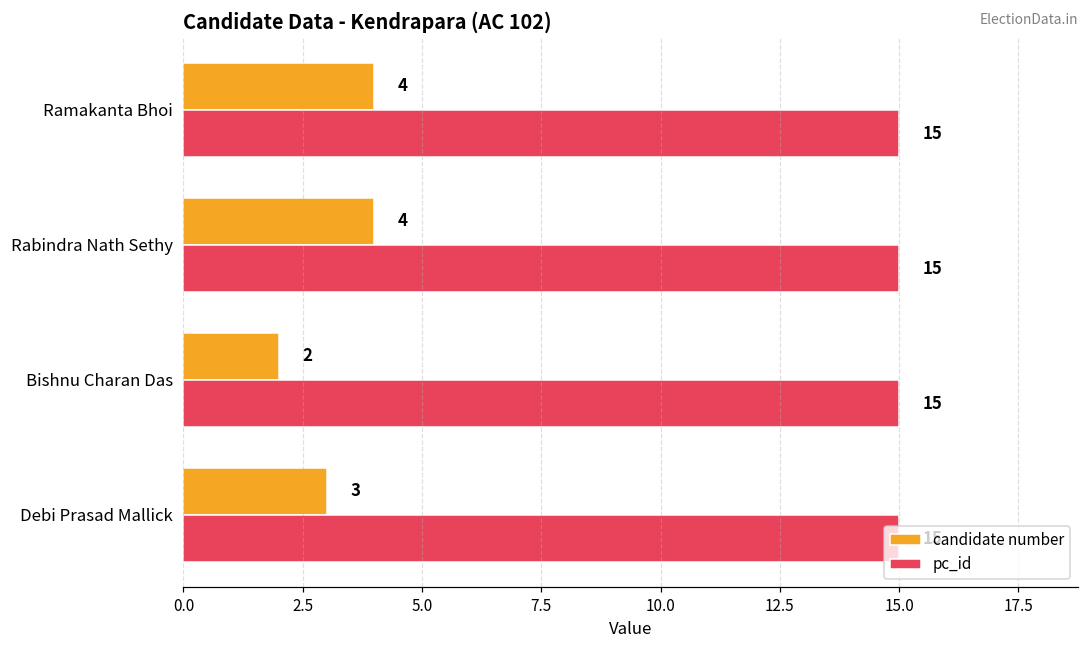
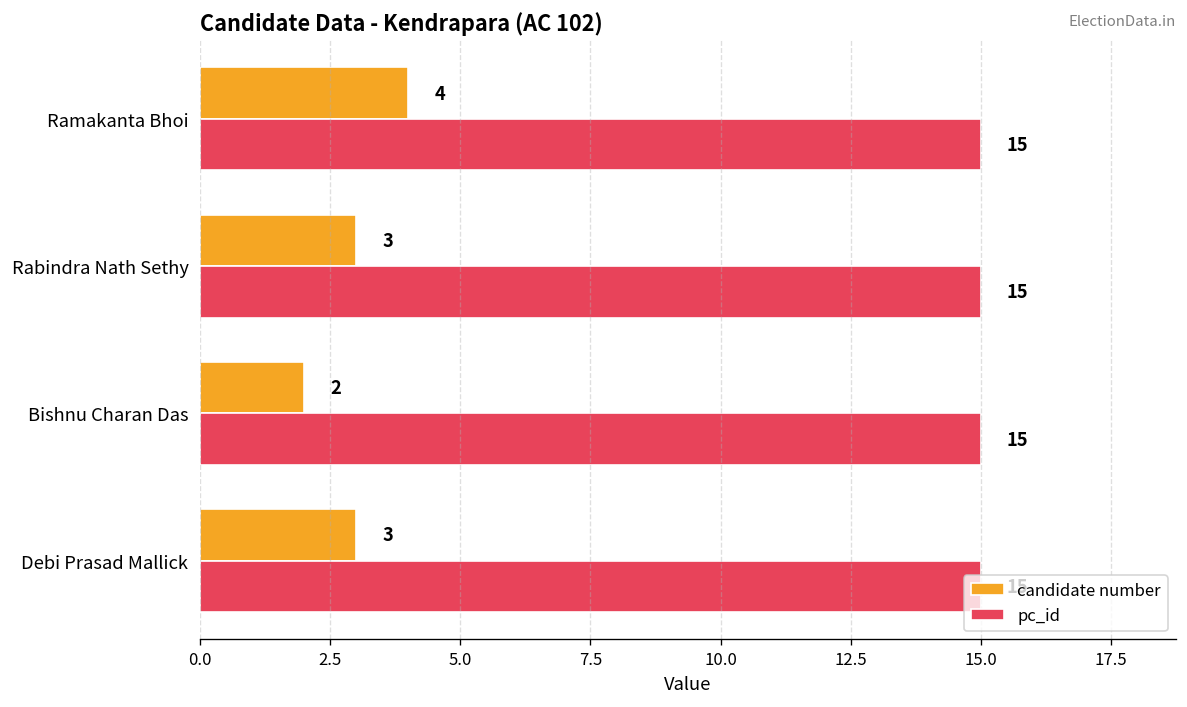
  {
    "candidate number": {
      "Ramakanta Bhoi": 4,
-     "Rabindra Nath Sethy": 4,
+     "Rabindra Nath Sethy": 3,
      "Bishnu Charan Das": 2,
      "Debi Prasad Mallick": 3
    },
    "pc_id": {
      "Ramakanta Bhoi": 15,
      "Rabindra Nath Sethy": 15,
      "Bishnu Charan Das": 15
    }
  }
